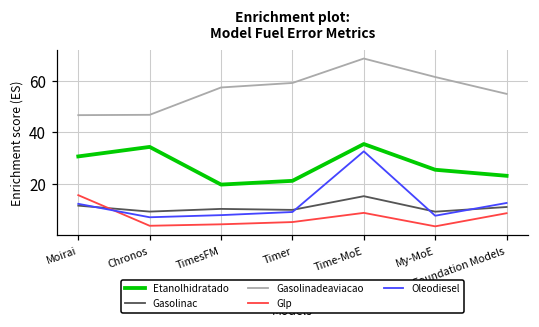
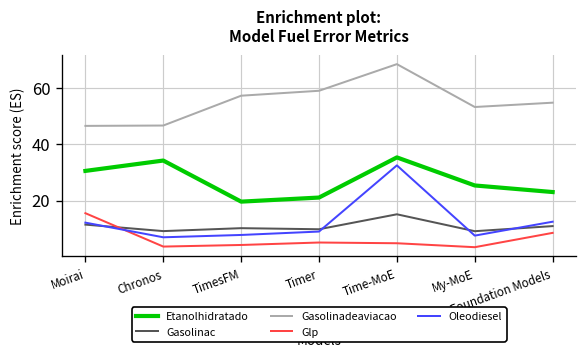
  {
    "Etanolhidratado": {
      "Moirai": 31,
      "Chronos": 34,
      "TimesFM": 20,
      "Timer": 21,
      "Time-MoE": 35,
      "My-MoE": 25,
      "Mean Foundation Models": 23
    },
    "Gasolinac": {
      "Chronos": 9,
      "TimesFM": 10,
      "Time-MoE": 15,
      "My-MoE": 9,
      "Mean Foundation Models": 11
    },
    "Gasolinadeaviacao": {
      "Moirai": 47,
      "Chronos": 47,
      "TimesFM": 57,
      "Timer": 59,
      "Time-MoE": 69,
-     "My-MoE": 61,
+     "My-MoE": 53,
      "Mean Foundation Models": 55
    },
    "Glp": {
      "Moirai": 16,
      "Chronos": 4,
      "TimesFM": 4,
      "Timer": 5,
-     "Time-MoE": 9,
+     "Time-MoE": 5,
      "My-MoE": 3,
      "Mean Foundation Models": 9
    },
    "Oleodiesel": {
      "Chronos": 7,
      "TimesFM": 8,
      "Time-MoE": 33,
      "My-MoE": 8,
      "Mean Foundation Models": 12
    }
  }
